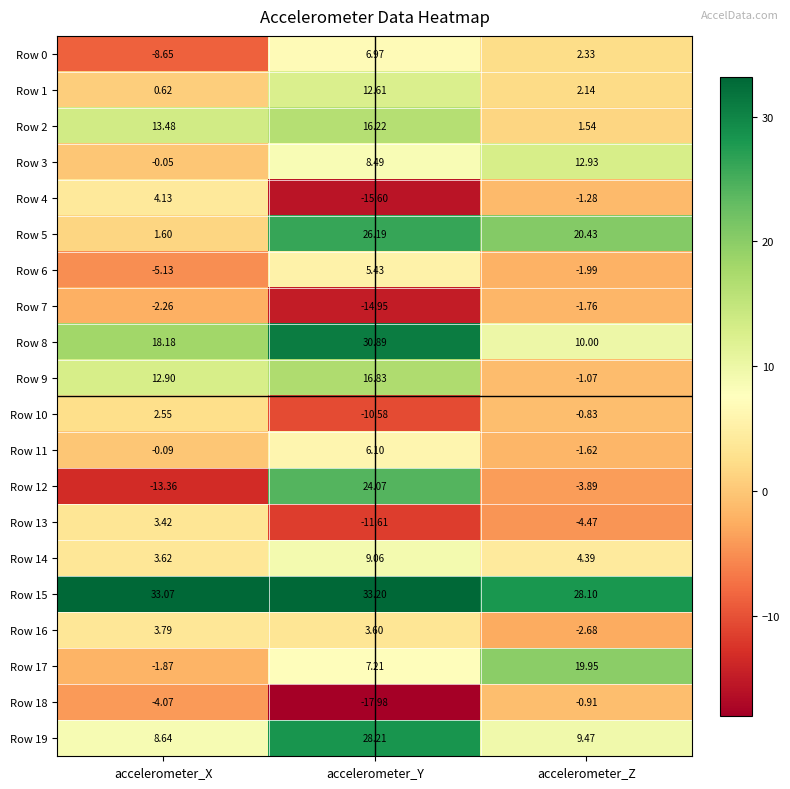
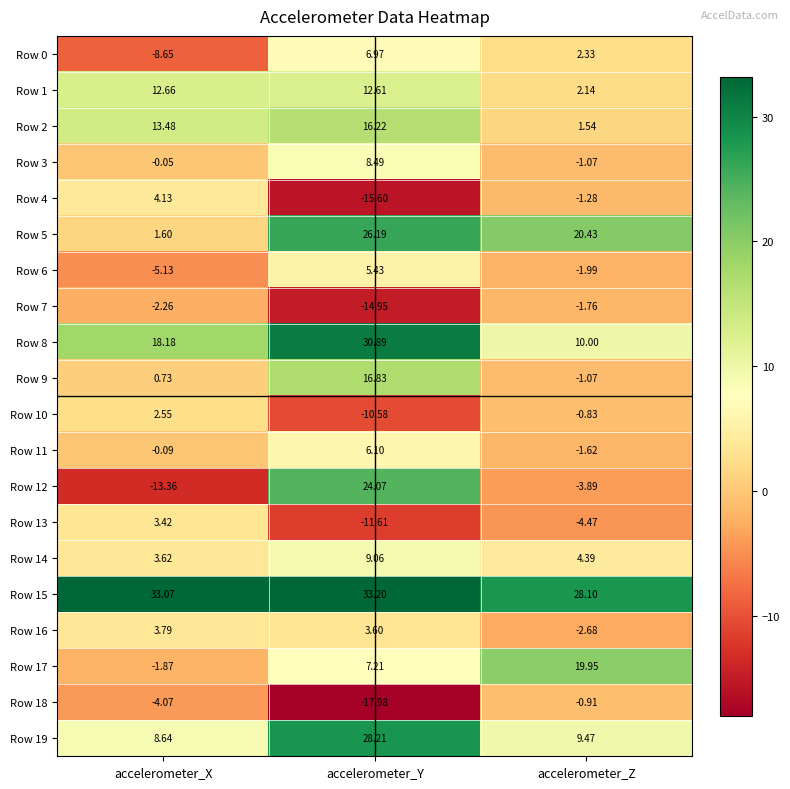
  {
    "Row 0": {
      "accelerometer_X": -8.65,
      "accelerometer_Y": 6.97,
      "accelerometer_Z": 2.33
    },
    "Row 1": {
-     "accelerometer_X": 0.62,
+     "accelerometer_X": 12.66,
      "accelerometer_Y": 12.61,
      "accelerometer_Z": 2.14
    },
    "Row 2": {
      "accelerometer_X": 13.48,
      "accelerometer_Y": 16.22,
      "accelerometer_Z": 1.54
    },
    "Row 3": {
      "accelerometer_X": -0.05,
      "accelerometer_Y": 8.49,
-     "accelerometer_Z": 12.93
+     "accelerometer_Z": -1.07
    },
    "Row 4": {
      "accelerometer_X": 4.13,
      "accelerometer_Y": -15.60,
      "accelerometer_Z": -1.28
    },
    "Row 5": {
      "accelerometer_X": 1.60,
      "accelerometer_Y": 26.19,
      "accelerometer_Z": 20.43
    },
    "Row 6": {
      "accelerometer_X": -5.13,
      "accelerometer_Y": 5.43,
      "accelerometer_Z": -1.99
    },
    "Row 7": {
      "accelerometer_X": -2.26,
      "accelerometer_Y": -14.95,
      "accelerometer_Z": -1.76
    },
    "Row 8": {
      "accelerometer_X": 18.18,
      "accelerometer_Y": 30.89,
      "accelerometer_Z": 10.00
    },
    "Row 9": {
-     "accelerometer_X": 12.90,
+     "accelerometer_X": 0.73,
      "accelerometer_Y": 16.83,
      "accelerometer_Z": -1.07
    },
    "Row 10": {
      "accelerometer_X": 2.55,
      "accelerometer_Y": -10.58,
      "accelerometer_Z": -0.83
    },
    "Row 11": {
      "accelerometer_X": -0.09,
      "accelerometer_Y": 6.10,
      "accelerometer_Z": -1.62
    },
    "Row 12": {
      "accelerometer_X": -13.36,
      "accelerometer_Y": 24.07,
      "accelerometer_Z": -3.89
    },
    "Row 13": {
      "accelerometer_X": 3.42,
      "accelerometer_Y": -11.61,
      "accelerometer_Z": -4.47
    },
    "Row 14": {
      "accelerometer_X": 3.62,
      "accelerometer_Y": 9.06,
      "accelerometer_Z": 4.39
    },
    "Row 15": {
      "accelerometer_X": 33.07,
      "accelerometer_Y": 33.20,
      "accelerometer_Z": 28.10
    },
    "Row 16": {
      "accelerometer_X": 3.79,
      "accelerometer_Y": 3.60,
      "accelerometer_Z": -2.68
    },
    "Row 17": {
      "accelerometer_X": -1.87,
      "accelerometer_Y": 7.21,
      "accelerometer_Z": 19.95
    },
    "Row 18": {
      "accelerometer_X": -4.07,
      "accelerometer_Y": -17.98,
      "accelerometer_Z": -0.91
    },
    "Row 19": {
      "accelerometer_X": 8.64,
      "accelerometer_Y": 28.21,
      "accelerometer_Z": 9.47
    }
  }
